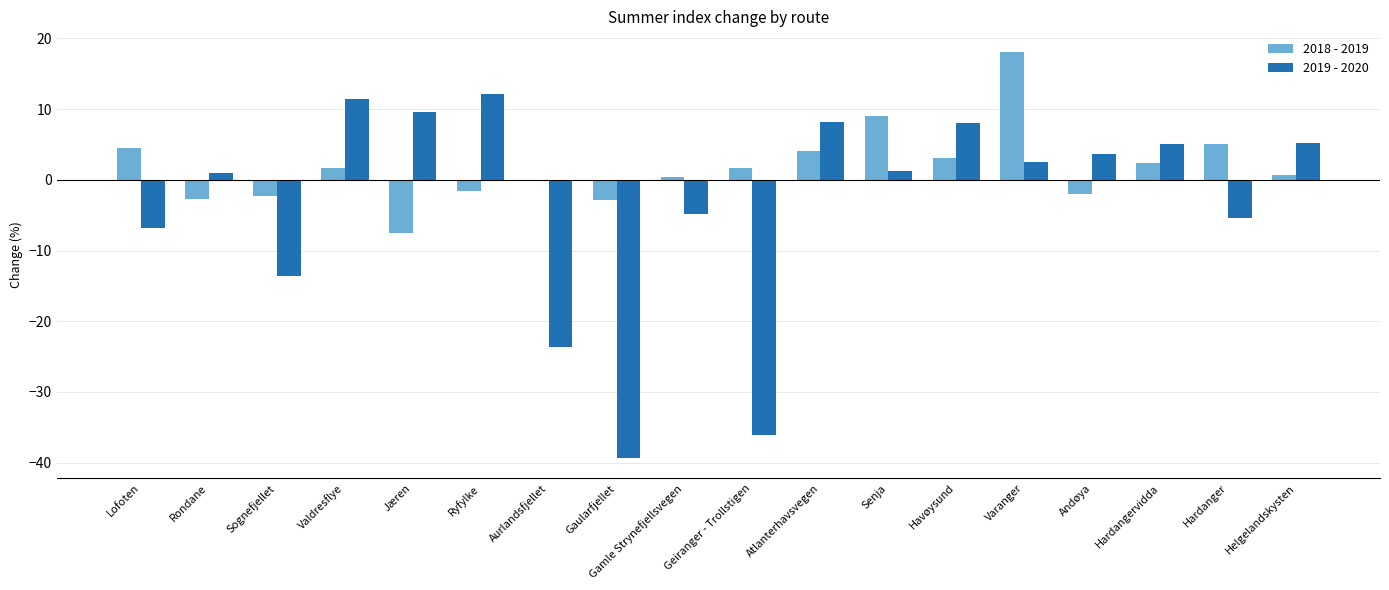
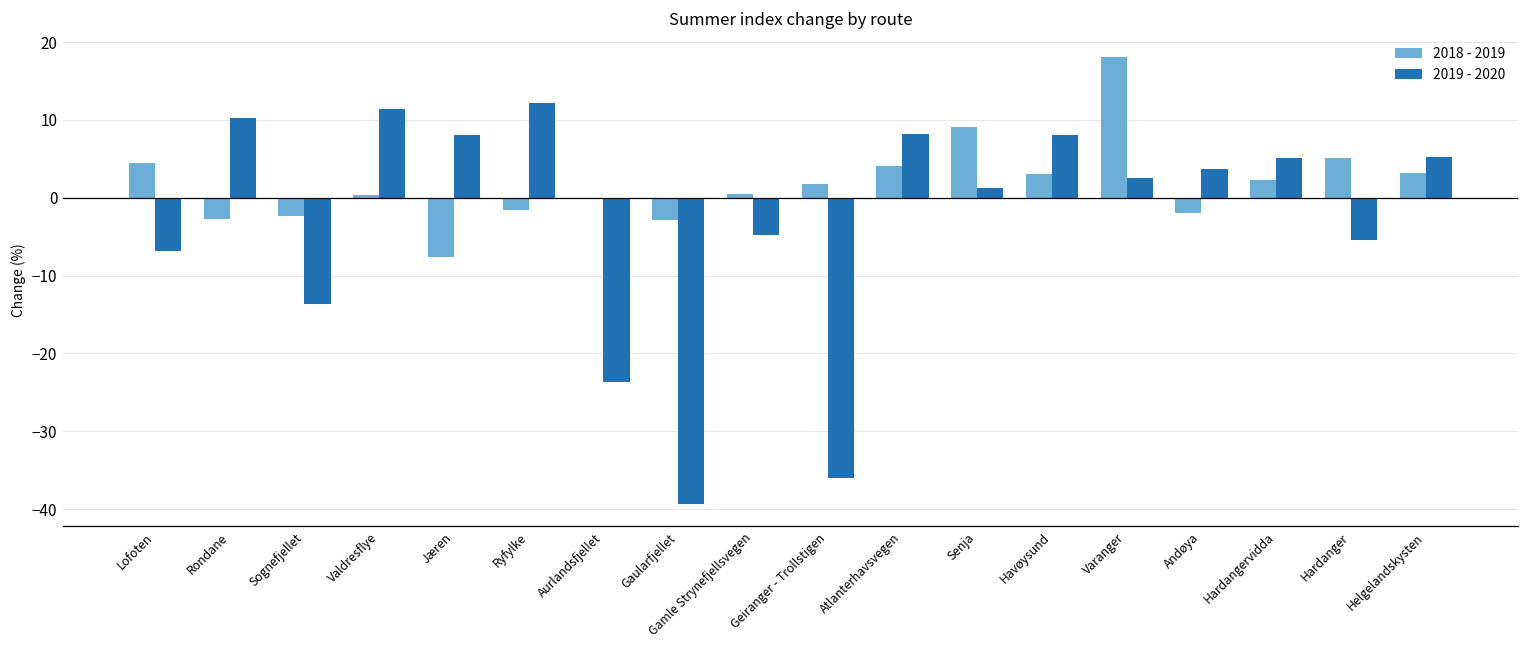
  {
    "2018 - 2019": {
      "Lofoten": 4,
      "Rondane": -3,
      "Sognefjellet": -2,
-     "Valdresflye": 2,
+     "Valdresflye": 0,
      "Jæren": -8,
      "Ryfylke": -2,
      "Gaularfjellet": -3,
      "Gamle Strynefjellsvegen": 0,
      "Geiranger - Trollstigen": 2,
      "Atlanterhavsvegen": 4,
      "Senja": 9,
      "Havøysund": 3,
      "Varanger": 18,
      "Andøya": -2,
      "Hardangervidda": 2,
      "Hardanger": 5,
-     "Helgelandskysten": 1
+     "Helgelandskysten": 3
    },
    "2019 - 2020": {
      "Lofoten": -7,
-     "Rondane": 1,
+     "Rondane": 10,
      "Sognefjellet": -14,
      "Valdresflye": 11,
-     "Jæren": 10,
+     "Jæren": 8,
      "Ryfylke": 12,
      "Aurlandsfjellet": -24,
      "Gaularfjellet": -39,
      "Gamle Strynefjellsvegen": -5,
      "Geiranger - Trollstigen": -36,
      "Atlanterhavsvegen": 8,
      "Senja": 1,
      "Havøysund": 8,
      "Varanger": 3,
      "Andøya": 4,
      "Hardangervidda": 5,
      "Hardanger": -5,
      "Helgelandskysten": 5
    }
  }
